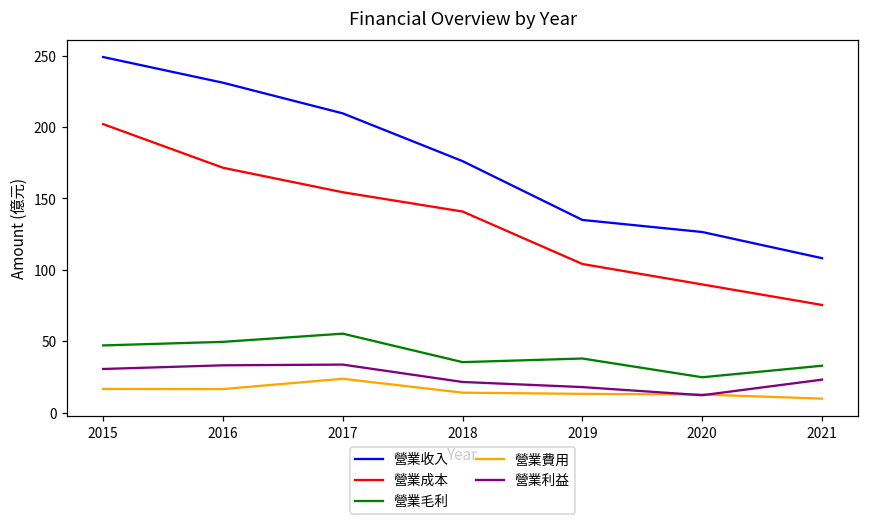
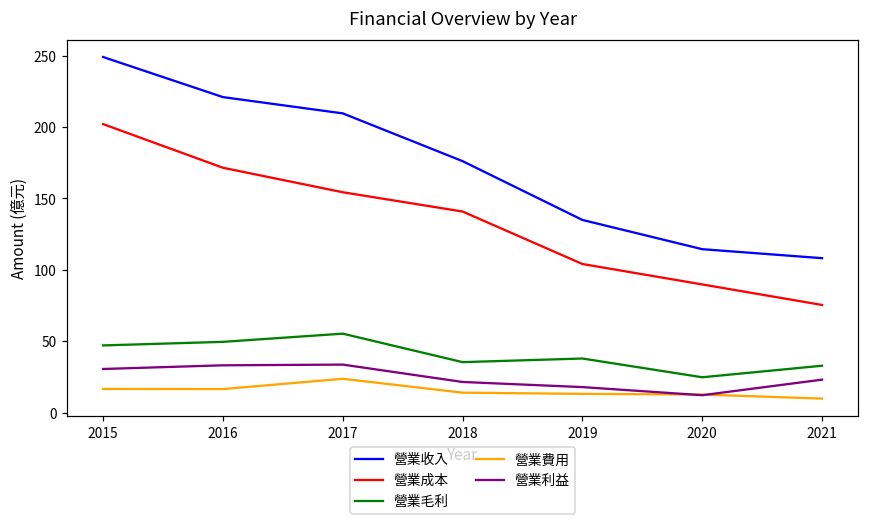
  {
    "營業收入": {
      "2015": 249,
-     "2016": 231,
+     "2016": 221,
      "2017": 210,
      "2018": 176,
      "2019": 135,
-     "2020": 127,
+     "2020": 114,
      "2021": 108
    },
    "營業成本": {
      "2015": 202,
      "2016": 172,
      "2017": 154,
      "2018": 141,
      "2019": 104,
      "2020": 90,
      "2021": 75
    },
    "營業毛利": {
      "2015": 47,
      "2016": 50,
      "2017": 55,
      "2018": 35,
      "2019": 38,
      "2020": 25,
      "2021": 33
    },
    "營業費用": {
      "2015": 17,
      "2016": 16,
      "2017": 24,
      "2018": 14,
      "2019": 13,
      "2021": 10
    },
    "營業利益": {
      "2015": 31,
      "2016": 33,
      "2017": 34,
      "2018": 21,
      "2019": 18,
      "2021": 23
    }
  }
